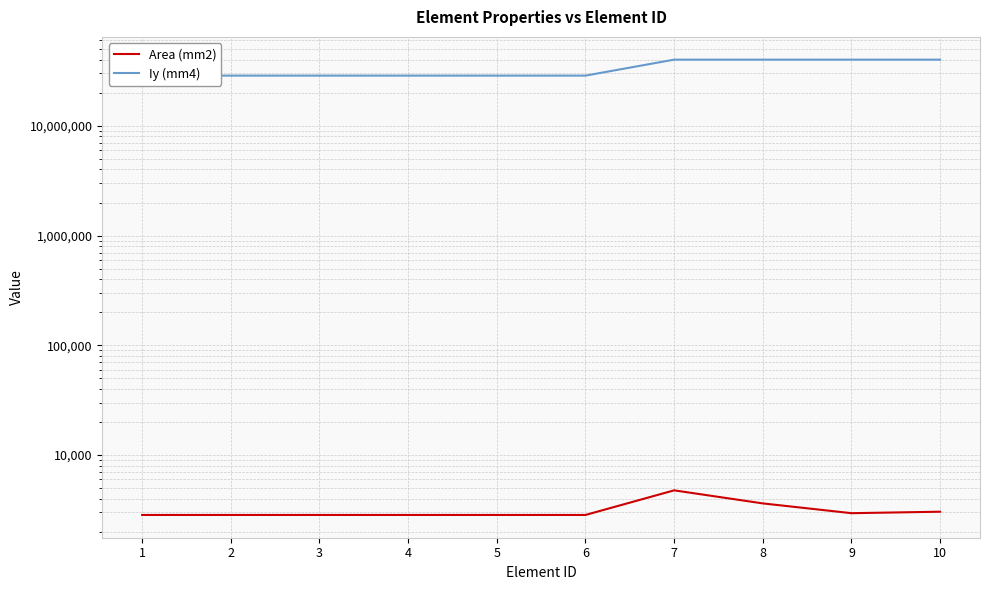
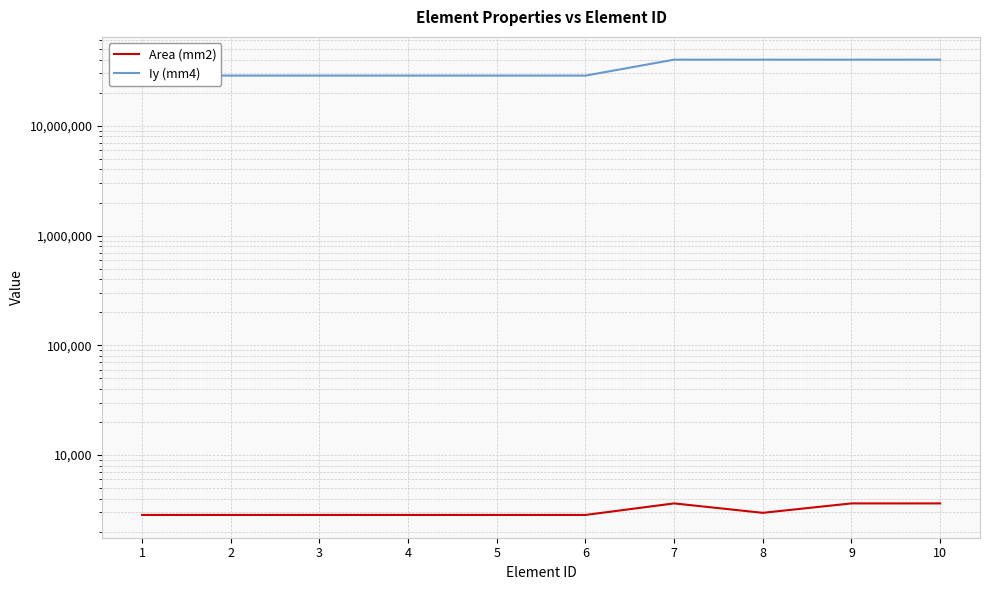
  {
    "Area (mm2)": {
      "1": "2,800",
      "2": "2,800",
      "3": "2,800",
      "4": "2,800",
      "5": "2,800",
      "6": "2,800",
-     "7": "5,000",
-     "8": "3,600",
-     "9": "3,000",
-     "10": "3,000"
+     "7": "3,600",
+     "8": "3,000",
+     "9": "3,600",
+     "10": "3,600"
    },
    "Iy (mm4)": {
      "2": "29,000,000",
      "3": "29,000,000",
      "4": "29,000,000",
      "5": "29,000,000",
      "6": "29,000,000",
      "7": "40,000,000",
      "8": "40,000,000",
      "9": "40,000,000",
      "10": "40,000,000"
    }
  }
